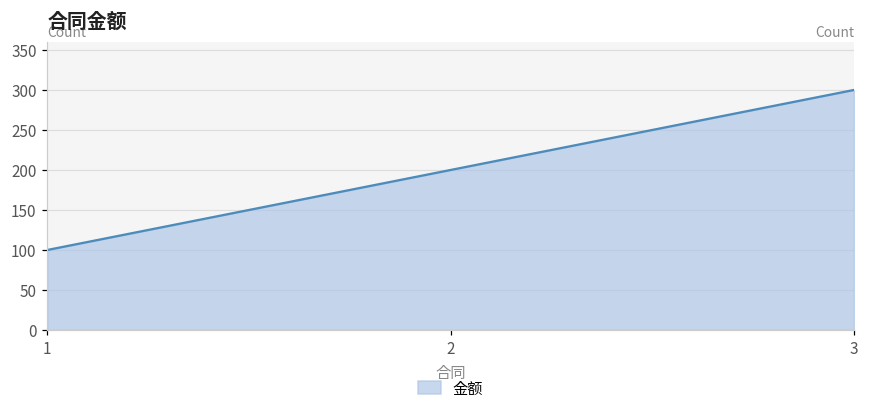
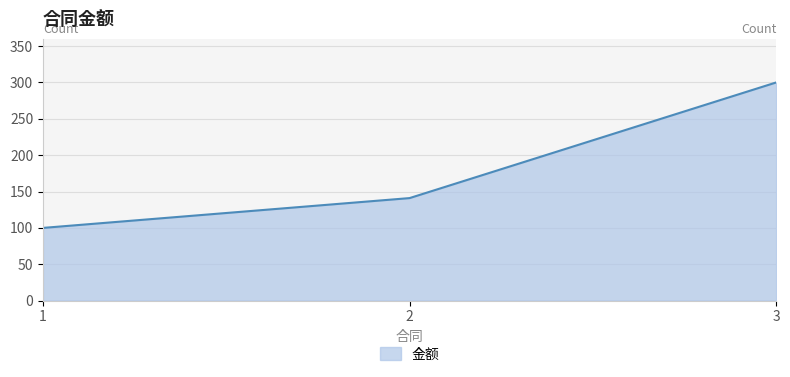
  {
    "1": 100,
-   "2": 200,
+   "2": 140,
    "3": 300
  }
